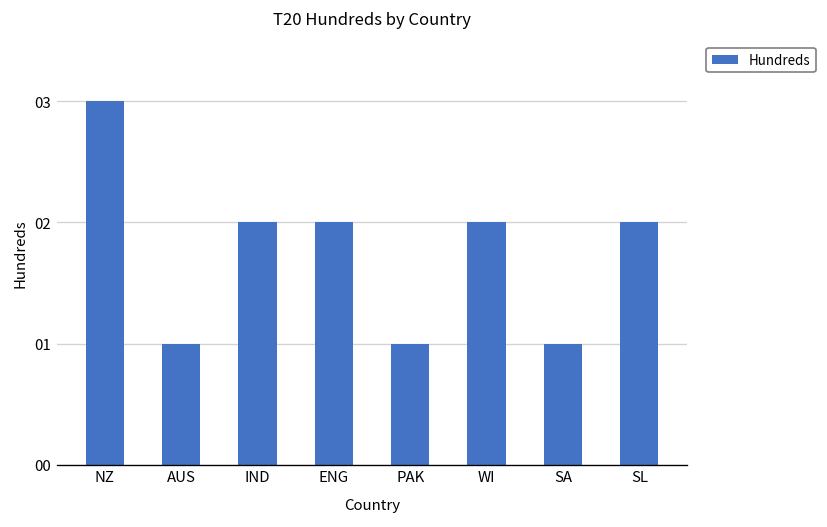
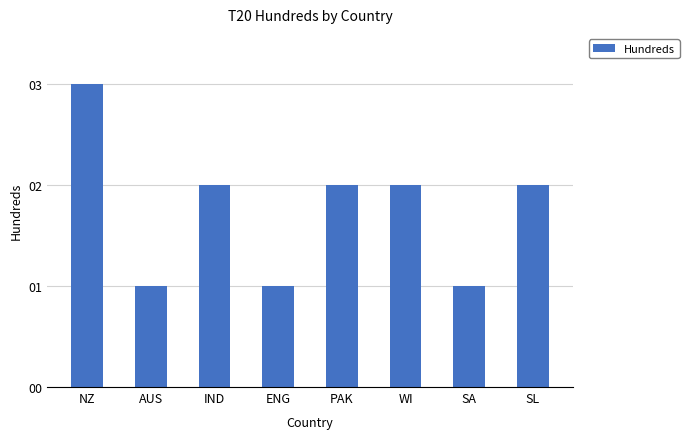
  {
    "NZ": 3,
    "AUS": 1,
    "IND": 2,
-   "ENG": 2,
-   "PAK": 1,
+   "ENG": 1,
+   "PAK": 2,
    "WI": 2,
    "SA": 1,
    "SL": 2
  }
